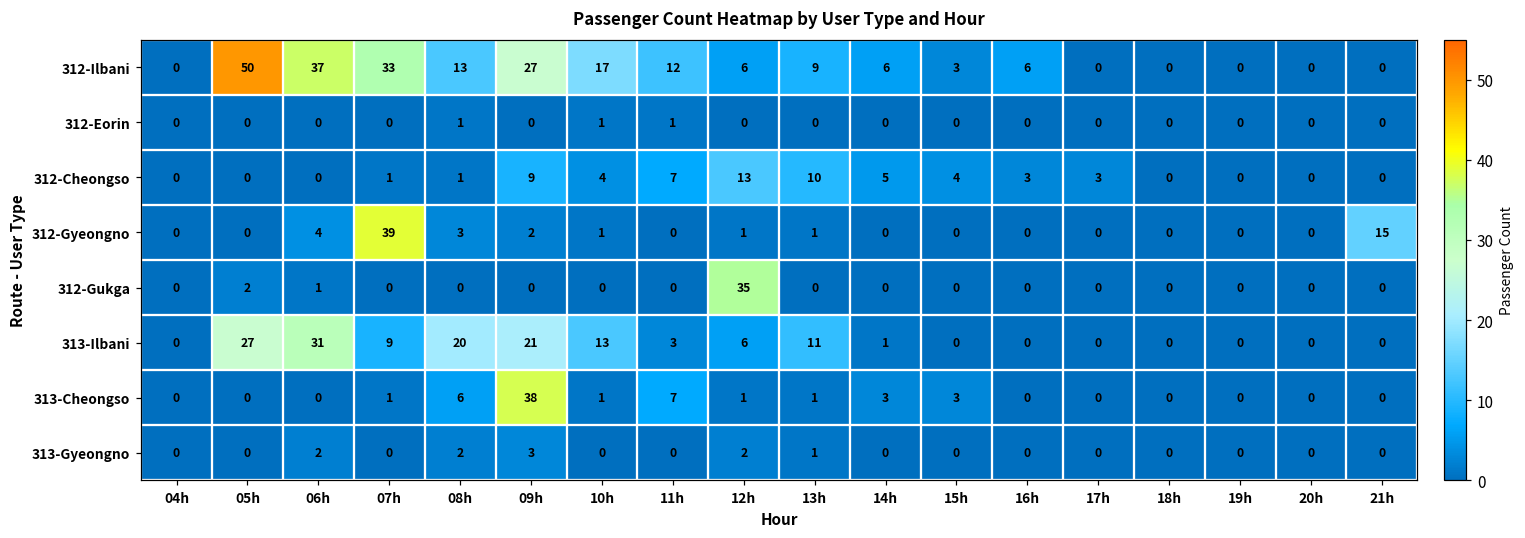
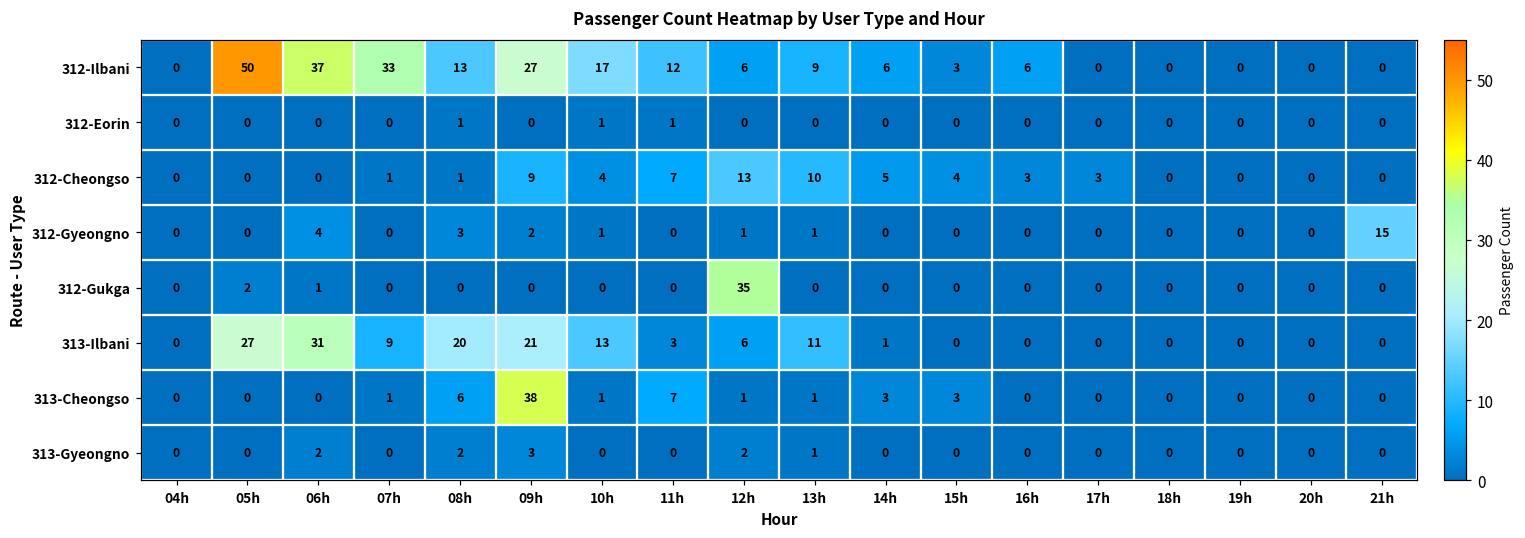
  {
    "312-Ilbani": {
      "04h": 0,
      "05h": 50,
      "06h": 37,
      "07h": 33,
      "08h": 13,
      "09h": 27,
      "10h": 17,
      "11h": 12,
      "12h": 6,
      "13h": 9,
      "14h": 6,
      "15h": 3,
      "16h": 6,
      "17h": 0,
      "18h": 0,
      "19h": 0,
      "20h": 0,
      "21h": 0
    },
    "312-Eorin": {
      "04h": 0,
      "05h": 0,
      "06h": 0,
      "07h": 0,
      "08h": 1,
      "09h": 0,
      "10h": 1,
      "11h": 1,
      "12h": 0,
      "13h": 0,
      "14h": 0,
      "15h": 0,
      "16h": 0,
      "17h": 0,
      "18h": 0,
      "19h": 0,
      "20h": 0,
      "21h": 0
    },
    "312-Cheongso": {
      "04h": 0,
      "05h": 0,
      "06h": 0,
      "07h": 1,
      "08h": 1,
      "09h": 9,
      "10h": 4,
      "11h": 7,
      "12h": 13,
      "13h": 10,
      "14h": 5,
      "15h": 4,
      "16h": 3,
      "17h": 3,
      "18h": 0,
      "19h": 0,
      "20h": 0,
      "21h": 0
    },
    "312-Gyeongno": {
      "04h": 0,
      "05h": 0,
      "06h": 4,
-     "07h": 39,
+     "07h": 0,
      "08h": 3,
      "09h": 2,
      "10h": 1,
      "11h": 0,
      "12h": 1,
      "13h": 1,
      "14h": 0,
      "15h": 0,
      "16h": 0,
      "17h": 0,
      "18h": 0,
      "19h": 0,
      "20h": 0,
      "21h": 15
    },
    "312-Gukga": {
      "04h": 0,
      "05h": 2,
      "06h": 1,
      "07h": 0,
      "08h": 0,
      "09h": 0,
      "10h": 0,
      "11h": 0,
      "12h": 35,
      "13h": 0,
      "14h": 0,
      "15h": 0,
      "16h": 0,
      "17h": 0,
      "18h": 0,
      "19h": 0,
      "20h": 0,
      "21h": 0
    },
    "313-Ilbani": {
      "04h": 0,
      "05h": 27,
      "06h": 31,
      "07h": 9,
      "08h": 20,
      "09h": 21,
      "10h": 13,
      "11h": 3,
      "12h": 6,
      "13h": 11,
      "14h": 1,
      "15h": 0,
      "16h": 0,
      "17h": 0,
      "18h": 0,
      "19h": 0,
      "20h": 0,
      "21h": 0
    },
    "313-Cheongso": {
      "04h": 0,
      "05h": 0,
      "06h": 0,
      "07h": 1,
      "08h": 6,
      "09h": 38,
      "10h": 1,
      "11h": 7,
      "12h": 1,
      "13h": 1,
      "14h": 3,
      "15h": 3,
      "16h": 0,
      "17h": 0,
      "18h": 0,
      "19h": 0,
      "20h": 0,
      "21h": 0
    },
    "313-Gyeongno": {
      "04h": 0,
      "05h": 0,
      "06h": 2,
      "07h": 0,
      "08h": 2,
      "09h": 3,
      "10h": 0,
      "11h": 0,
      "12h": 2,
      "13h": 1,
      "14h": 0,
      "15h": 0,
      "16h": 0,
      "17h": 0,
      "18h": 0,
      "19h": 0,
      "20h": 0,
      "21h": 0
    }
  }
